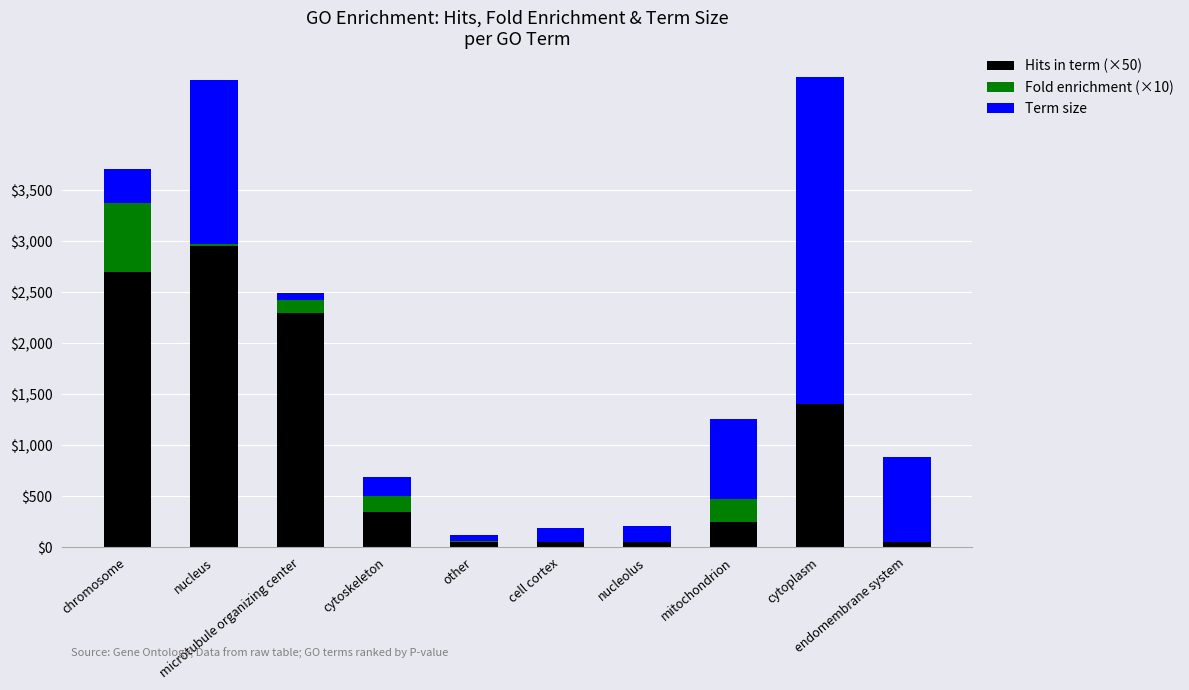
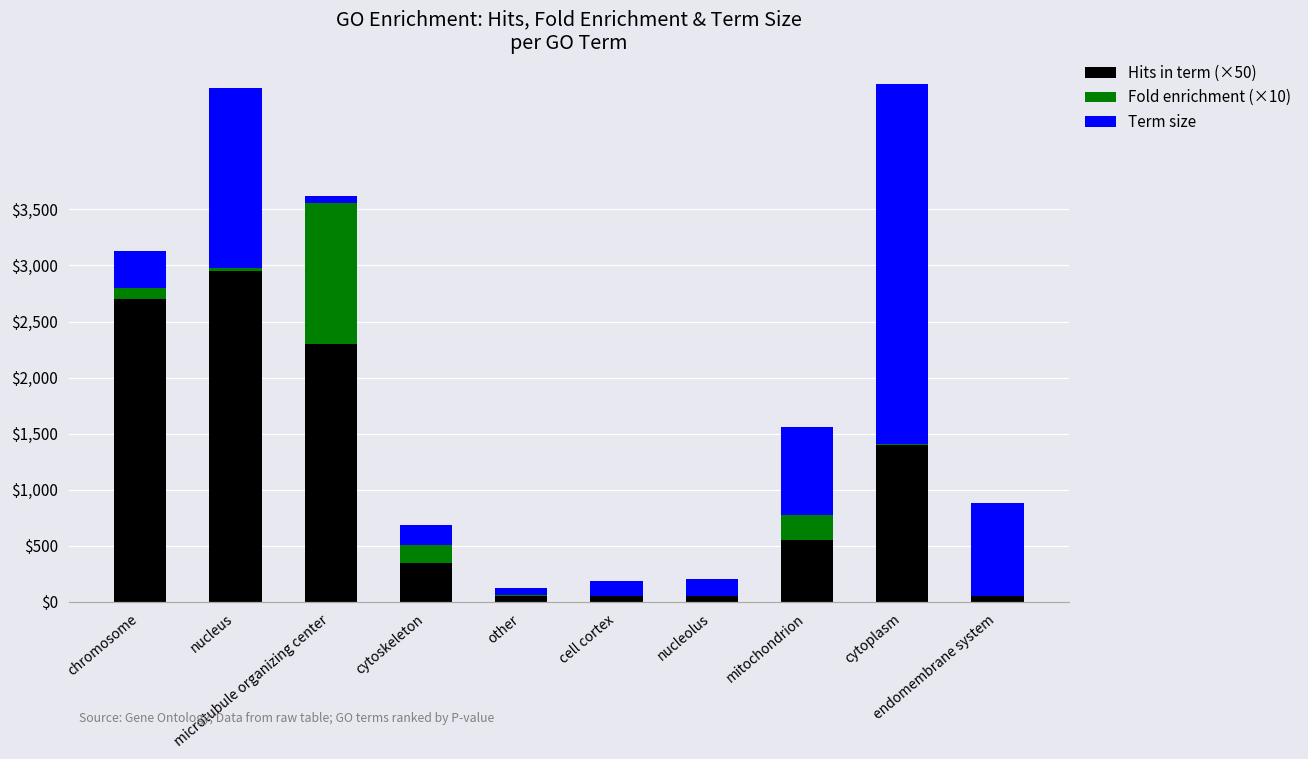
  {
    "Hits in term (×50)": {
      "chromosome": "$2,700",
      "nucleus": "$2,950",
      "microtubule organizing center": "$2,300",
      "cytoskeleton": "$350",
      "other": "$50",
      "cell cortex": "$50",
      "nucleolus": "$50",
-     "mitochondrion": "$250",
+     "mitochondrion": "$550",
      "cytoplasm": "$1,400",
      "endomembrane system": "$50"
    },
    "Fold enrichment (×10)": {
-     "chromosome": "$680",
+     "chromosome": "$100",
      "nucleus": "$30",
-     "microtubule organizing center": "$130",
+     "microtubule organizing center": "$1,260",
      "cytoskeleton": "$160",
      "mitochondrion": "$220"
    },
    "Term size": {
      "chromosome": "$330",
      "nucleus": "$1,610",
      "microtubule organizing center": "$60",
      "cytoskeleton": "$180",
      "other": "$60",
      "cell cortex": "$130",
      "nucleolus": "$150",
      "mitochondrion": "$780",
      "cytoplasm": "$3,210",
      "endomembrane system": "$830"
    }
  }
